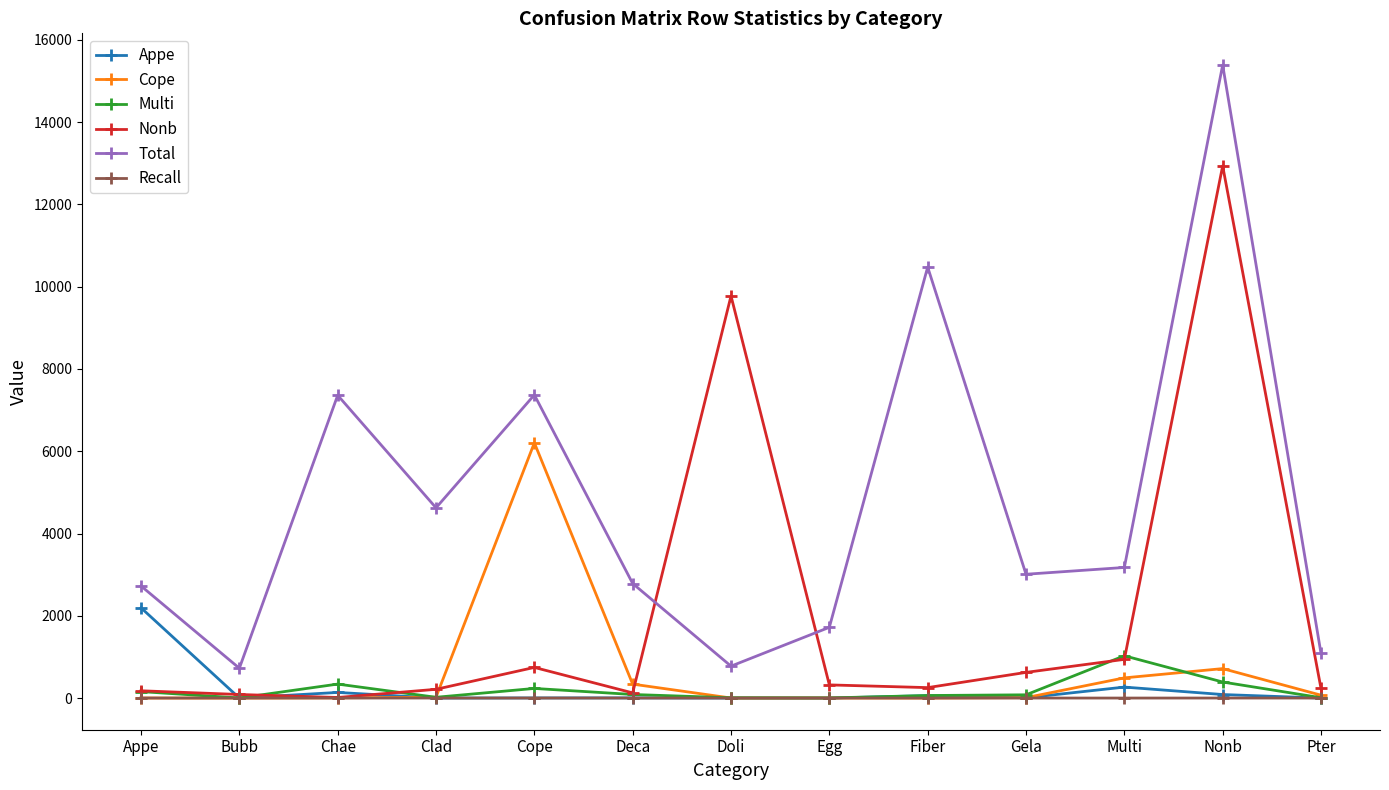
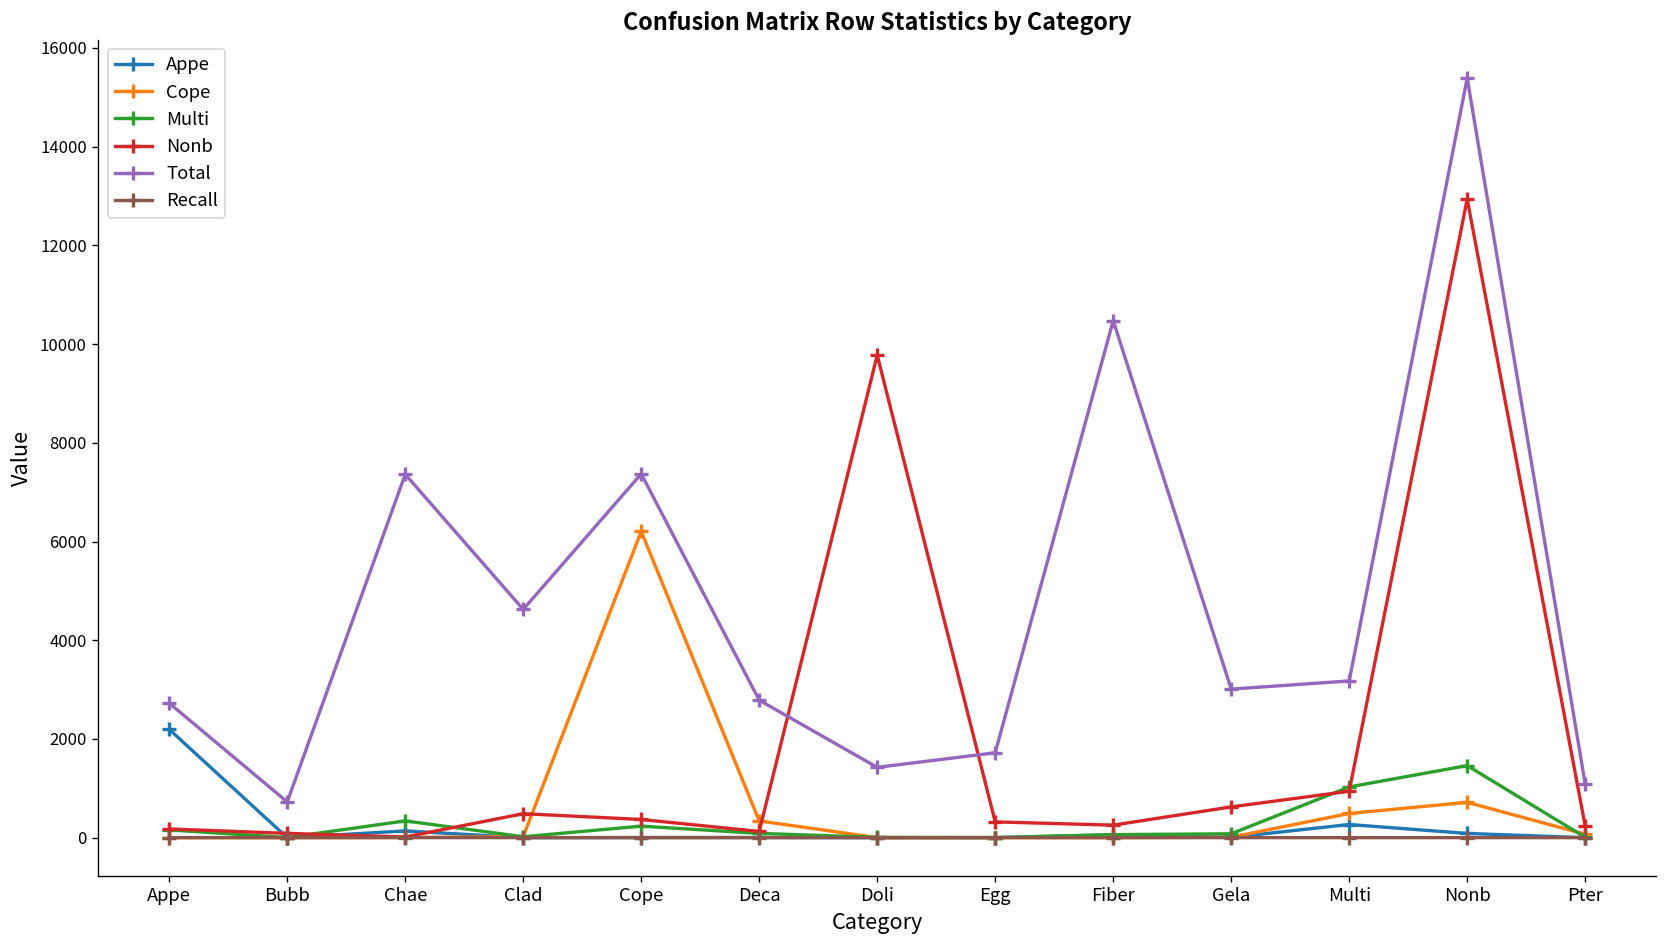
  {
    "Appe": {
      "Appe": 2200,
      "Chae": 100,
      "Multi": 300,
      "Nonb": 100
    },
    "Cope": {
      "Cope": 6200,
      "Deca": 300,
      "Multi": 500,
      "Nonb": 700
    },
    "Multi": {
      "Chae": 300,
      "Cope": 200,
      "Gela": 100,
      "Multi": 1000,
-     "Nonb": 400
+     "Nonb": 1500
    },
    "Nonb": {
      "Bubb": 100,
-     "Clad": 200,
-     "Cope": 700,
+     "Clad": 500,
+     "Cope": 400,
      "Doli": 9800,
      "Egg": 300,
      "Fiber": 300,
      "Gela": 600,
      "Multi": 900,
      "Nonb": 12900,
      "Pter": 200
    },
    "Total": {
      "Appe": 2700,
      "Bubb": 700,
      "Chae": 7400,
      "Clad": 4600,
      "Cope": 7400,
      "Deca": 2800,
-     "Doli": 800,
+     "Doli": 1400,
      "Egg": 1700,
      "Fiber": 10500,
      "Gela": 3000,
      "Multi": 3200,
      "Nonb": 15400,
      "Pter": 1100
    },
    "Recall": {
      "Multi": 0,
      "Nonb": 0
    }
  }
